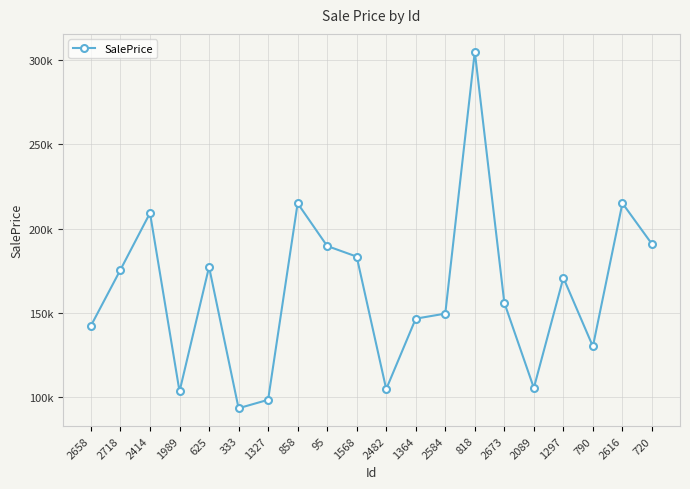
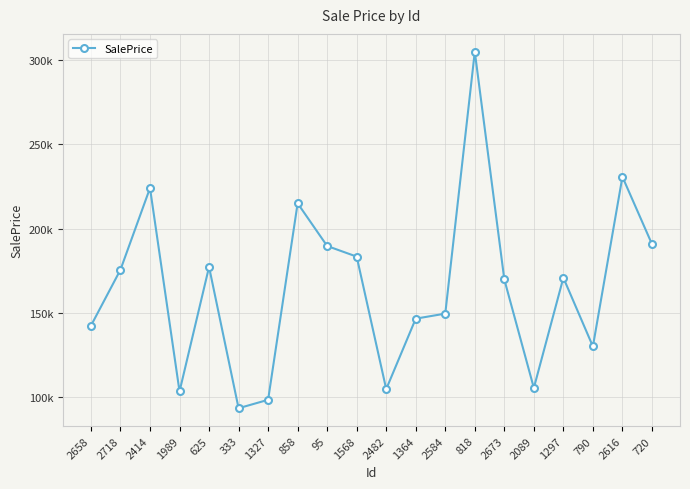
  {
    "2658": 142000,
    "2718": 176000,
-   "2414": 209000,
+   "2414": 224000,
    "1989": 103000,
    "625": 177000,
    "333": 94000,
    "1327": 99000,
    "858": 215000,
    "95": 190000,
    "1568": 183000,
    "2482": 105000,
    "1364": 147000,
    "2584": 150000,
    "818": 305000,
-   "2673": 156000,
+   "2673": 170000,
    "2089": 106000,
    "1297": 171000,
    "790": 130000,
-   "2616": 215000,
+   "2616": 231000,
    "720": 191000
  }
